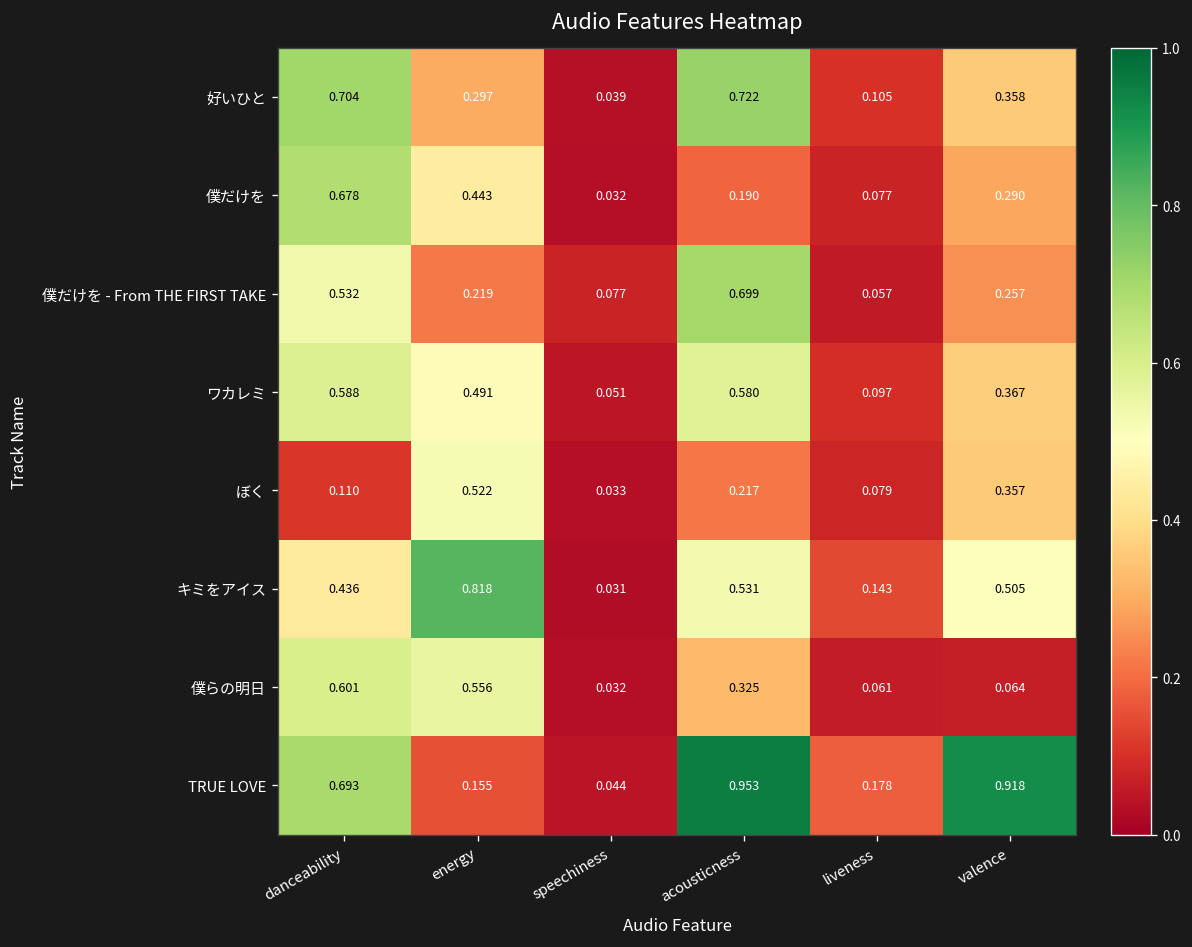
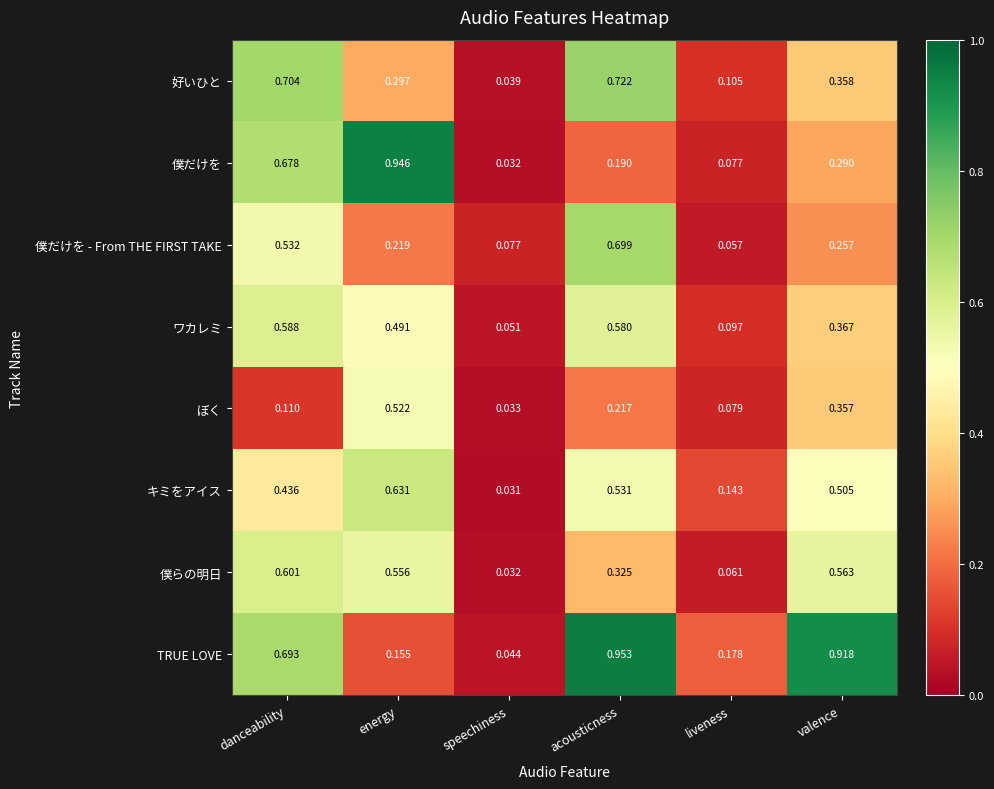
  {
    "好いひと": {
      "danceability": 0.704,
      "energy": 0.297,
      "speechiness": 0.039,
      "acousticness": 0.722,
      "liveness": 0.105,
      "valence": 0.358
    },
    "僕だけを": {
      "danceability": 0.678,
-     "energy": 0.443,
+     "energy": 0.946,
      "speechiness": 0.032,
      "acousticness": 0.190,
      "liveness": 0.077,
      "valence": 0.290
    },
    "僕だけを - From THE FIRST TAKE": {
      "danceability": 0.532,
      "energy": 0.219,
      "speechiness": 0.077,
      "acousticness": 0.699,
      "liveness": 0.057,
      "valence": 0.257
    },
    "ワカレミ": {
      "danceability": 0.588,
      "energy": 0.491,
      "speechiness": 0.051,
      "acousticness": 0.580,
      "liveness": 0.097,
      "valence": 0.367
    },
    "ぼく": {
      "danceability": 0.110,
      "energy": 0.522,
      "speechiness": 0.033,
      "acousticness": 0.217,
      "liveness": 0.079,
      "valence": 0.357
    },
    "キミをアイス": {
      "danceability": 0.436,
-     "energy": 0.818,
+     "energy": 0.631,
      "speechiness": 0.031,
      "acousticness": 0.531,
      "liveness": 0.143,
      "valence": 0.505
    },
    "僕らの明日": {
      "danceability": 0.601,
      "energy": 0.556,
      "speechiness": 0.032,
      "acousticness": 0.325,
      "liveness": 0.061,
-     "valence": 0.064
+     "valence": 0.563
    },
    "TRUE LOVE": {
      "danceability": 0.693,
      "energy": 0.155,
      "speechiness": 0.044,
      "acousticness": 0.953,
      "liveness": 0.178,
      "valence": 0.918
    }
  }
